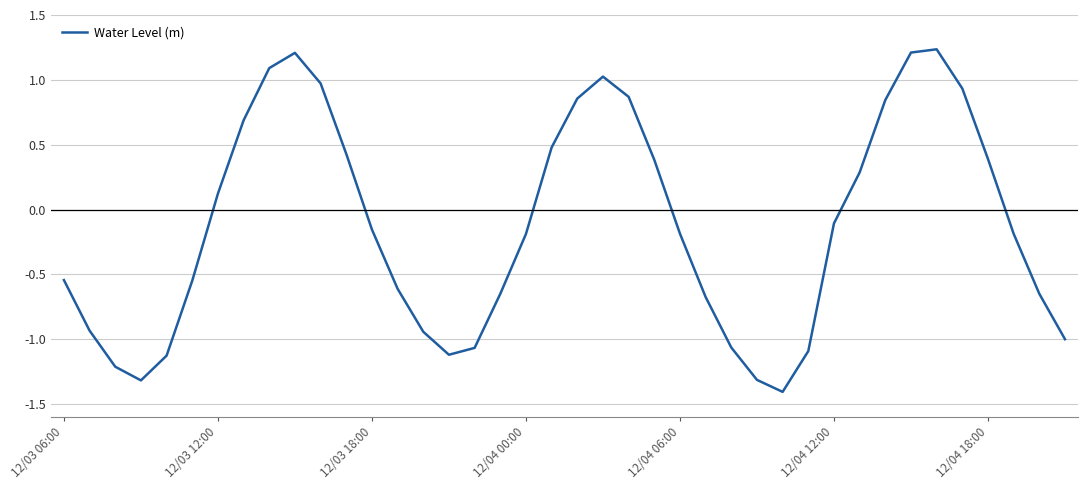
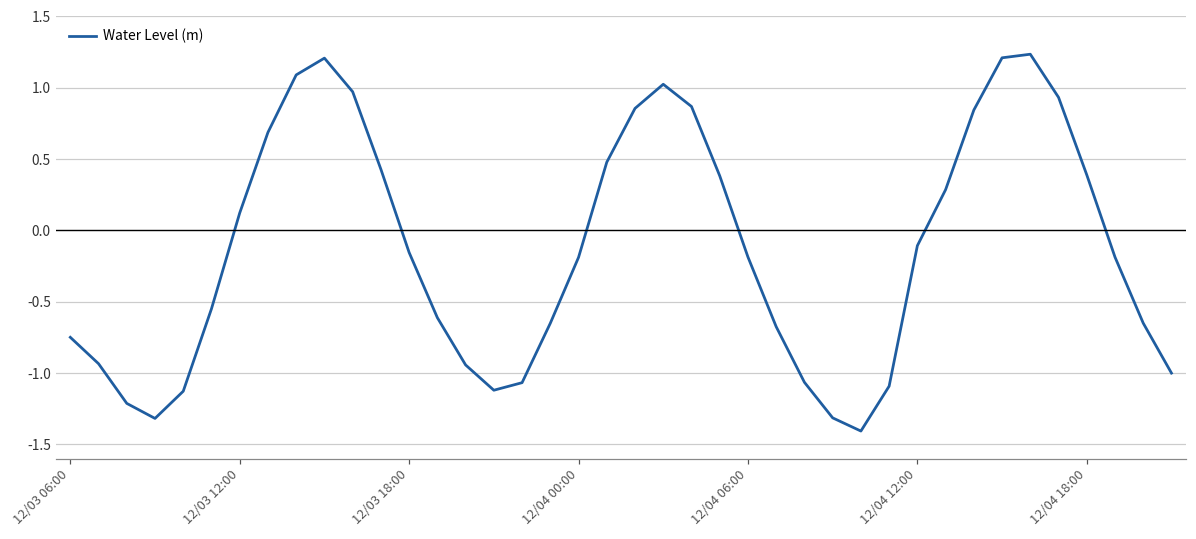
  {
-   "12/03 06:00": -0.54,
+   "12/03 06:00": -0.75,
    "12/03 12:00": 0.12,
    "12/03 18:00": -0.15,
    "12/04 00:00": -0.19,
    "12/04 06:00": -0.19,
    "12/04 12:00": -0.11,
    "12/04 18:00": 0.39
  }
